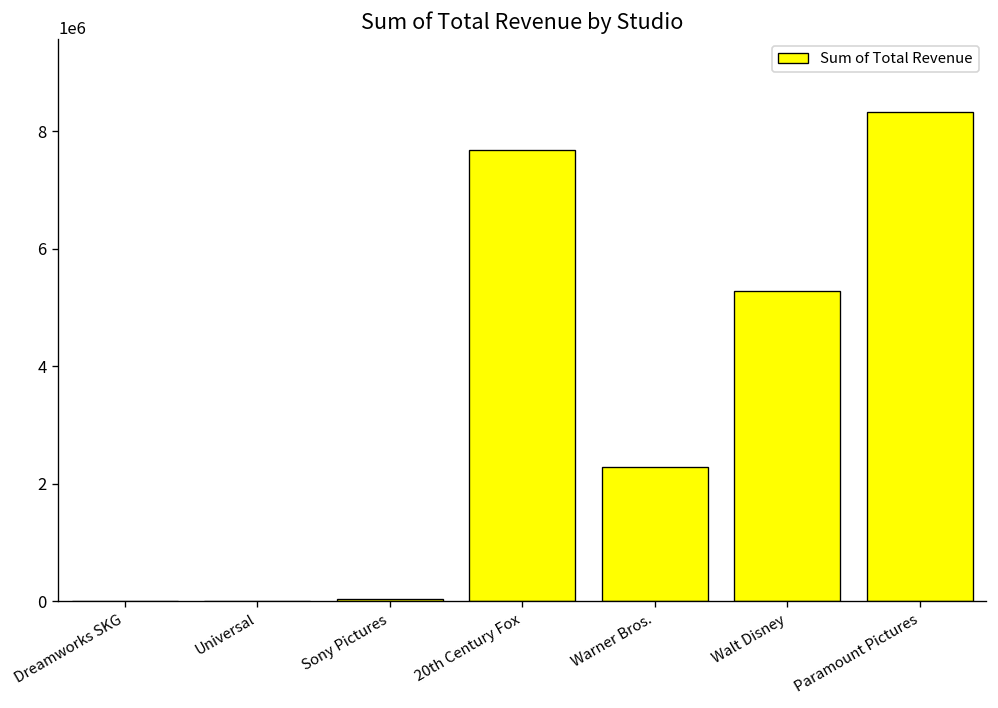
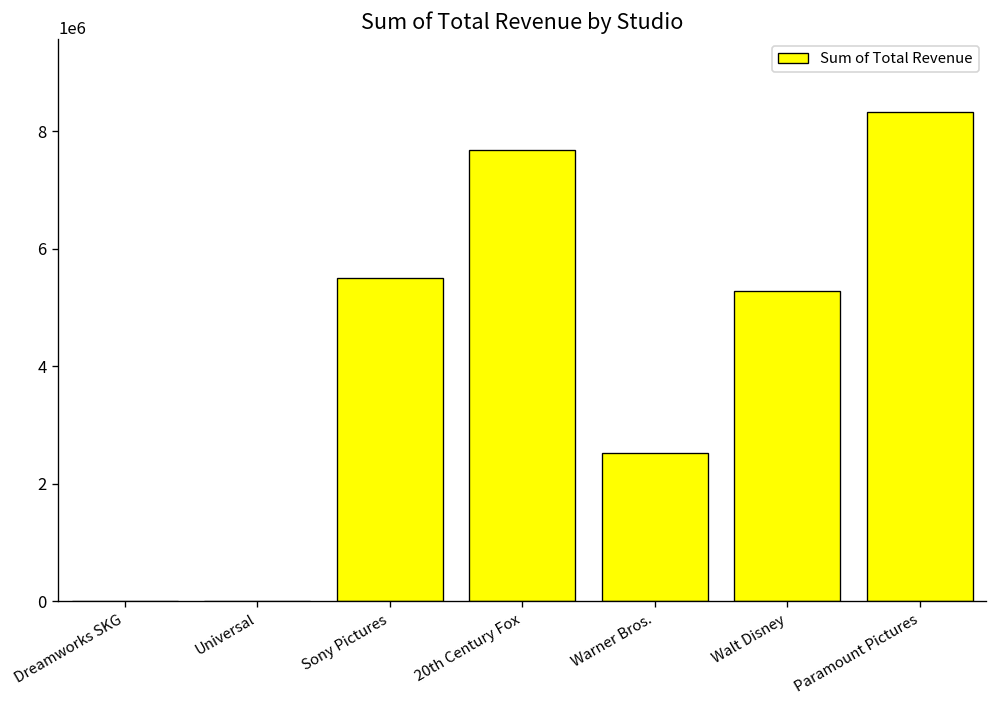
  {
-   "Sony Pictures": 0,
+   "Sony Pictures": 5500000,
    "20th Century Fox": 7700000,
-   "Warner Bros.": 2300000,
+   "Warner Bros.": 2500000,
    "Walt Disney": 5300000,
    "Paramount Pictures": 8300000
  }
